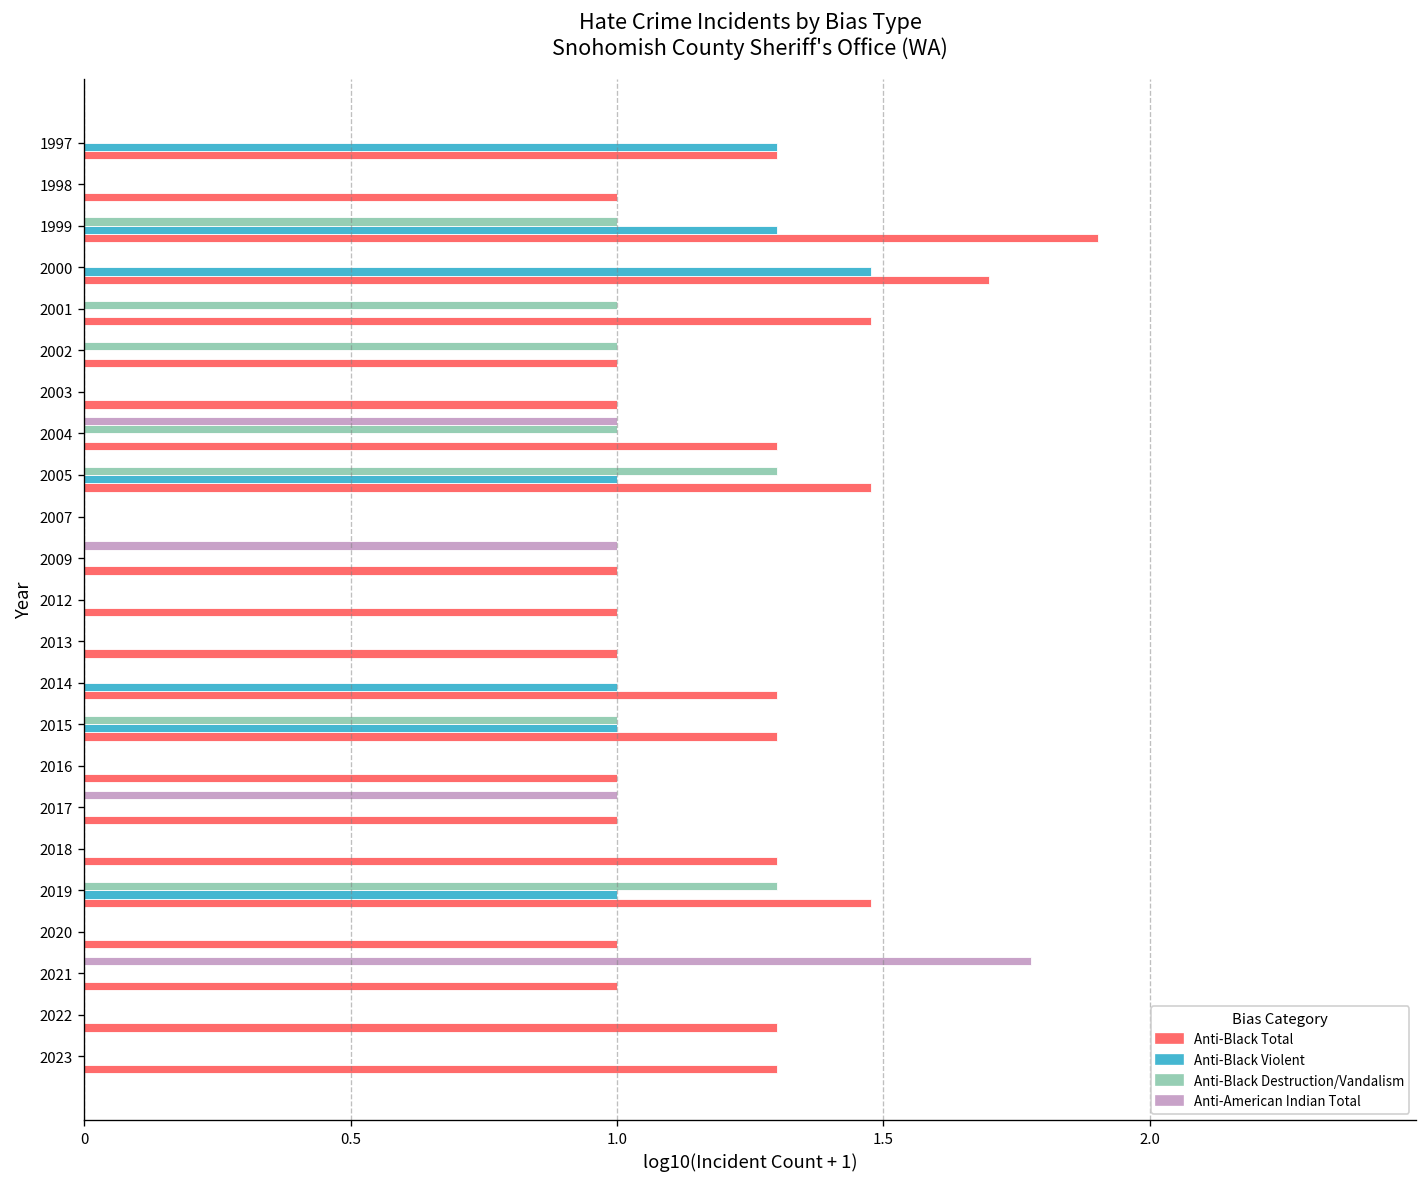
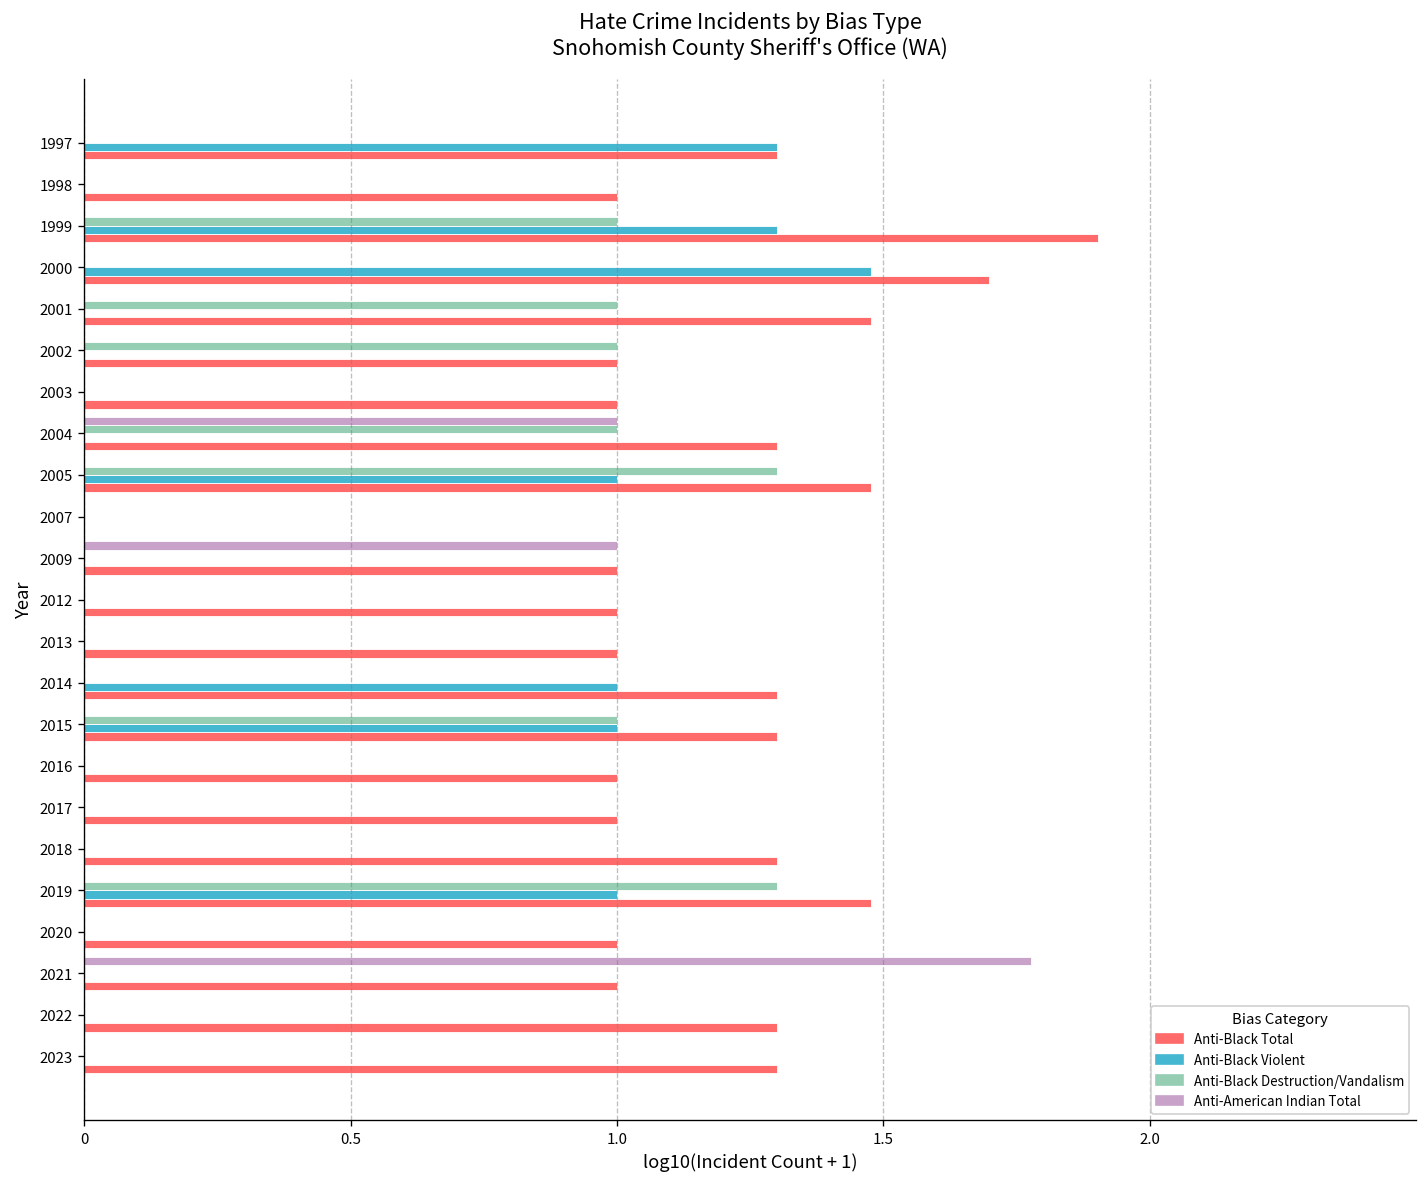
  {
    "Anti-Black Total": {
      "1997": 1.30,
      "1998": 1,
      "1999": 1.90,
      "2000": 1.70,
      "2001": 1.48,
      "2002": 1,
      "2003": 1,
      "2004": 1.30,
      "2005": 1.48,
      "2007": 0,
      "2009": 1,
      "2012": 1,
      "2013": 1,
      "2014": 1.30,
      "2015": 1.30,
      "2016": 1,
      "2017": 1,
      "2018": 1.30,
      "2019": 1.48,
      "2020": 1,
      "2021": 1,
      "2022": 1.30,
      "2023": 1.30
    },
    "Anti-Black Violent": {
      "1997": 1.30,
      "1998": 0,
      "1999": 1.30,
      "2000": 1.48,
      "2001": 0,
      "2002": 0,
      "2003": 0,
      "2004": 0,
      "2005": 1,
      "2007": 0,
      "2009": 0,
      "2012": 0,
      "2013": 0,
      "2014": 1,
      "2015": 1,
      "2016": 0,
      "2017": 0,
      "2018": 0,
      "2019": 1,
      "2020": 0,
      "2021": 0,
      "2022": 0,
      "2023": 0
    },
    "Anti-Black Destruction/Vandalism": {
      "1997": 0,
      "1998": 0,
      "1999": 1,
      "2000": 0,
      "2001": 1,
      "2002": 1,
      "2003": 0,
      "2004": 1,
      "2005": 1.30,
      "2007": 0,
      "2009": 0,
      "2012": 0,
      "2013": 0,
      "2014": 0,
      "2015": 1,
      "2016": 0,
      "2017": 0,
      "2018": 0,
      "2019": 1.30,
      "2020": 0,
      "2021": 0,
      "2022": 0,
      "2023": 0
    },
    "Anti-American Indian Total": {
      "1997": 0,
      "1998": 0,
      "1999": 0,
      "2000": 0,
      "2001": 0,
      "2002": 0,
      "2003": 0,
      "2004": 1,
      "2005": 0,
      "2007": 0,
      "2009": 1,
      "2012": 0,
      "2013": 0,
      "2014": 0,
      "2015": 0,
      "2016": 0,
-     "2017": 1,
+     "2017": 0,
      "2018": 0,
      "2019": 0,
      "2020": 0,
      "2021": 1.78,
      "2022": 0,
      "2023": 0
    }
  }
